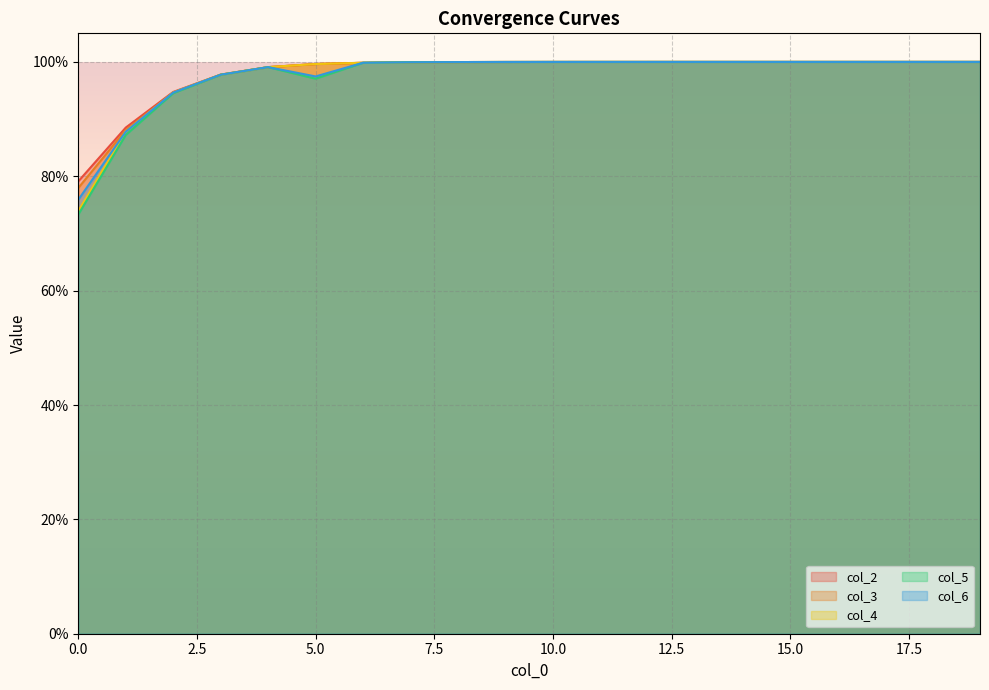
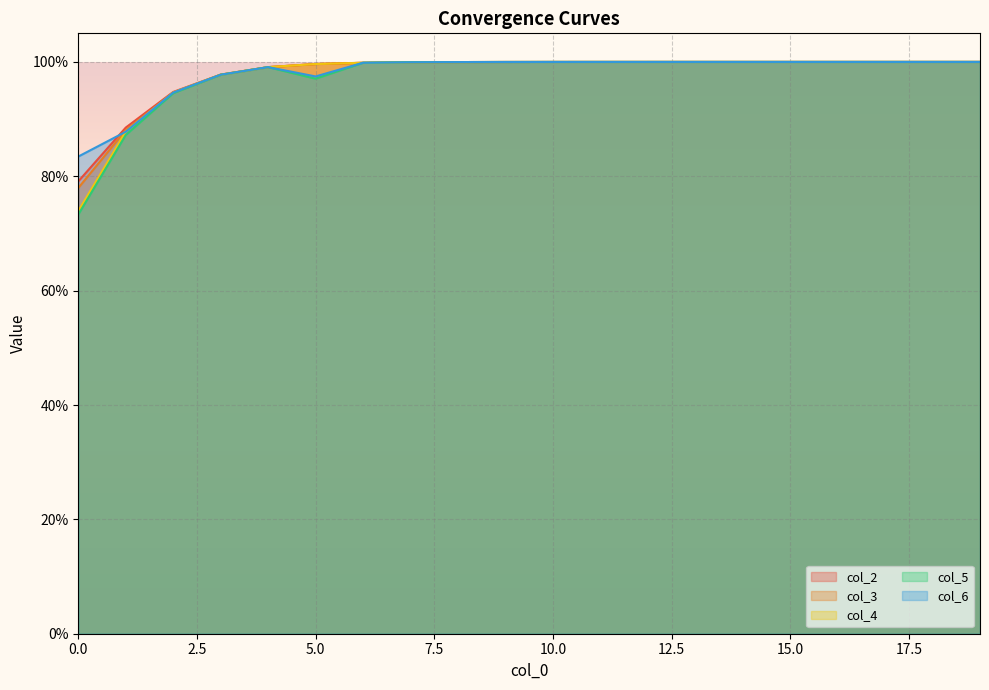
  {
    "col_5": {
      "0.0": "73%"
    },
    "col_6": {
-     "0.0": "76%"
+     "0.0": "83%"
    }
  }
